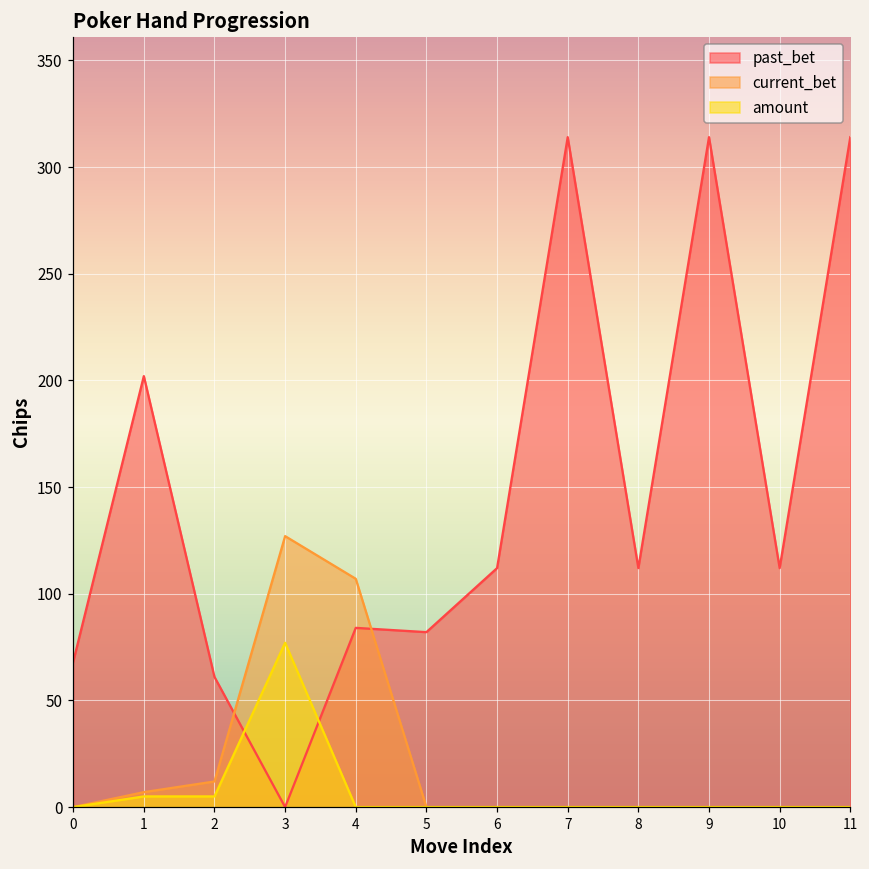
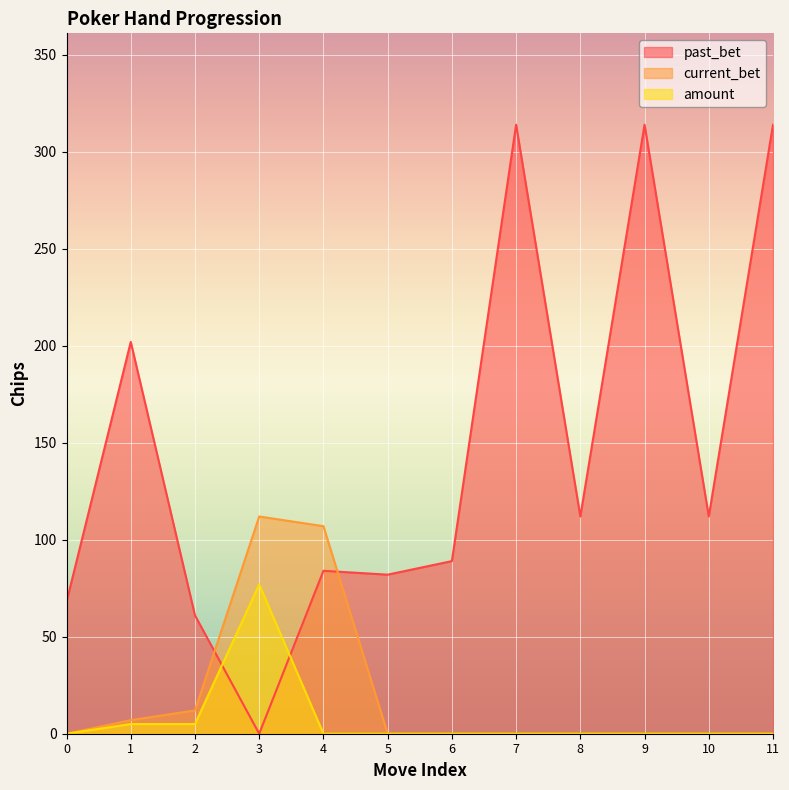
  {
    "past_bet": {
      "0": 68,
      "1": 202,
      "2": 61,
      "3": 0,
      "4": 84,
      "5": 82,
-     "6": 112,
+     "6": 89,
      "7": 314,
      "8": 112,
      "9": 314,
      "10": 112,
      "11": 314
    },
    "current_bet": {
      "1": 7,
      "2": 12,
-     "3": 127,
+     "3": 112,
      "4": 107
    },
    "amount": {
      "1": 5,
      "2": 5,
      "3": 77,
      "4": 0
    }
  }
